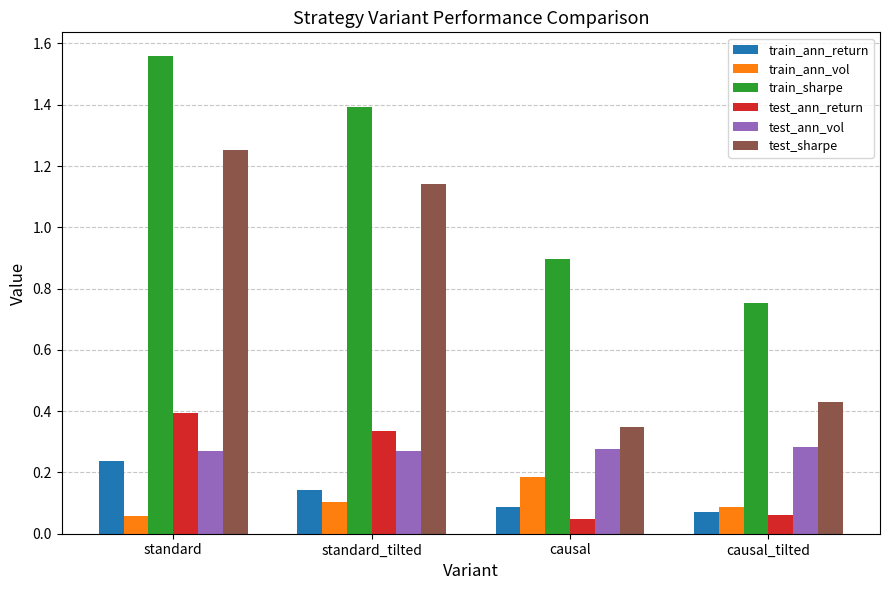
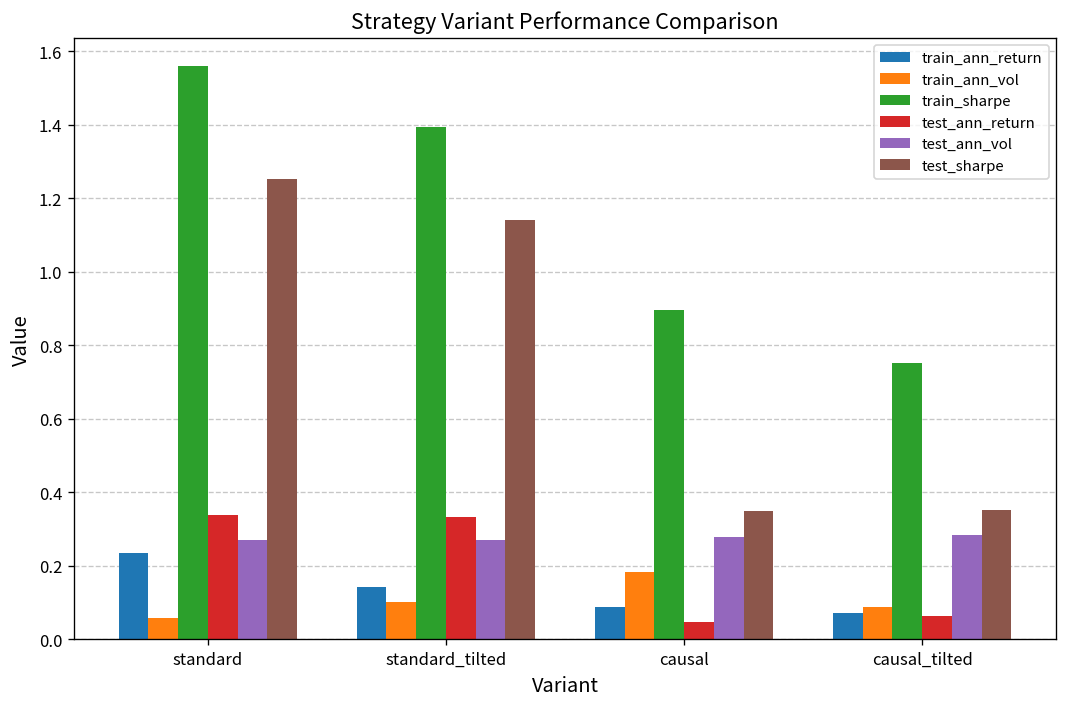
  {
    "train_ann_return": {
      "standard": 0.24,
      "standard_tilted": 0.14,
      "causal": 0.09,
      "causal_tilted": 0.07
    },
    "train_ann_vol": {
      "standard": 0.06,
      "standard_tilted": 0.10,
      "causal": 0.18,
      "causal_tilted": 0.09
    },
    "train_sharpe": {
      "standard": 1.56,
      "standard_tilted": 1.39,
      "causal": 0.90,
      "causal_tilted": 0.75
    },
    "test_ann_return": {
-     "standard": 0.40,
+     "standard": 0.34,
      "standard_tilted": 0.33,
      "causal": 0.05,
      "causal_tilted": 0.06
    },
    "test_ann_vol": {
      "standard": 0.27,
      "standard_tilted": 0.27,
      "causal": 0.28,
      "causal_tilted": 0.28
    },
    "test_sharpe": {
      "standard": 1.25,
      "standard_tilted": 1.14,
      "causal": 0.35,
-     "causal_tilted": 0.43
+     "causal_tilted": 0.35
    }
  }
